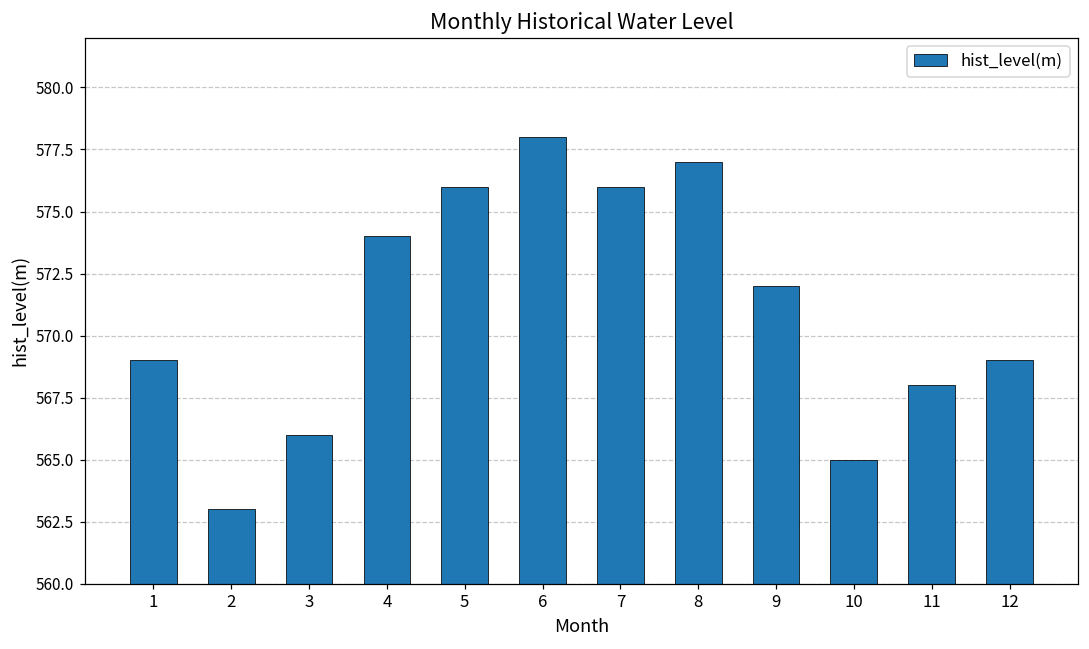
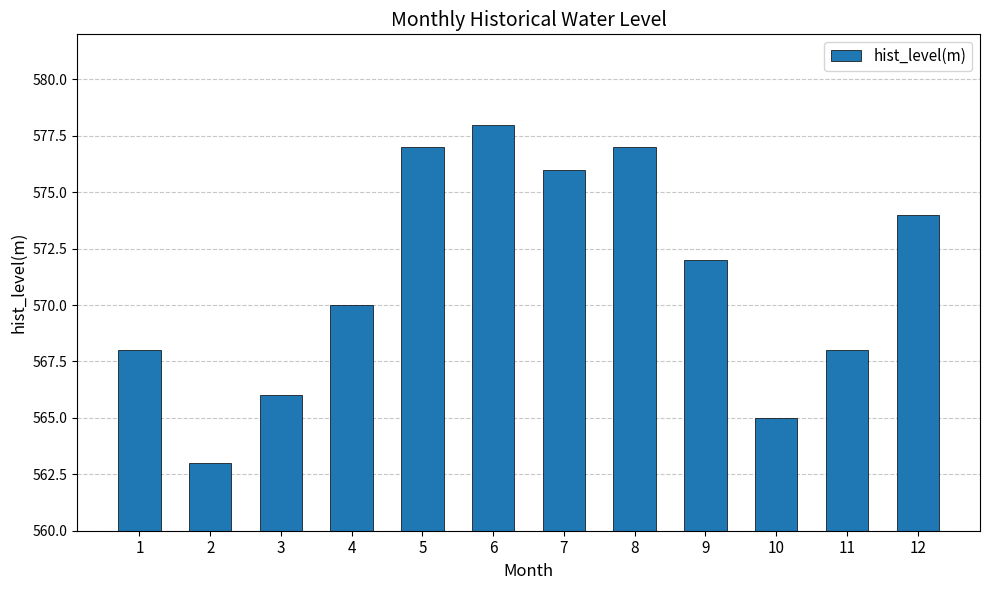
  {
-   "1": 569,
+   "1": 568,
    "2": 563,
    "3": 566,
-   "4": 574,
-   "5": 576,
+   "4": 570,
+   "5": 577,
    "6": 578,
    "7": 576,
    "8": 577,
    "9": 572,
    "10": 565,
    "11": 568,
-   "12": 569
+   "12": 574
  }
